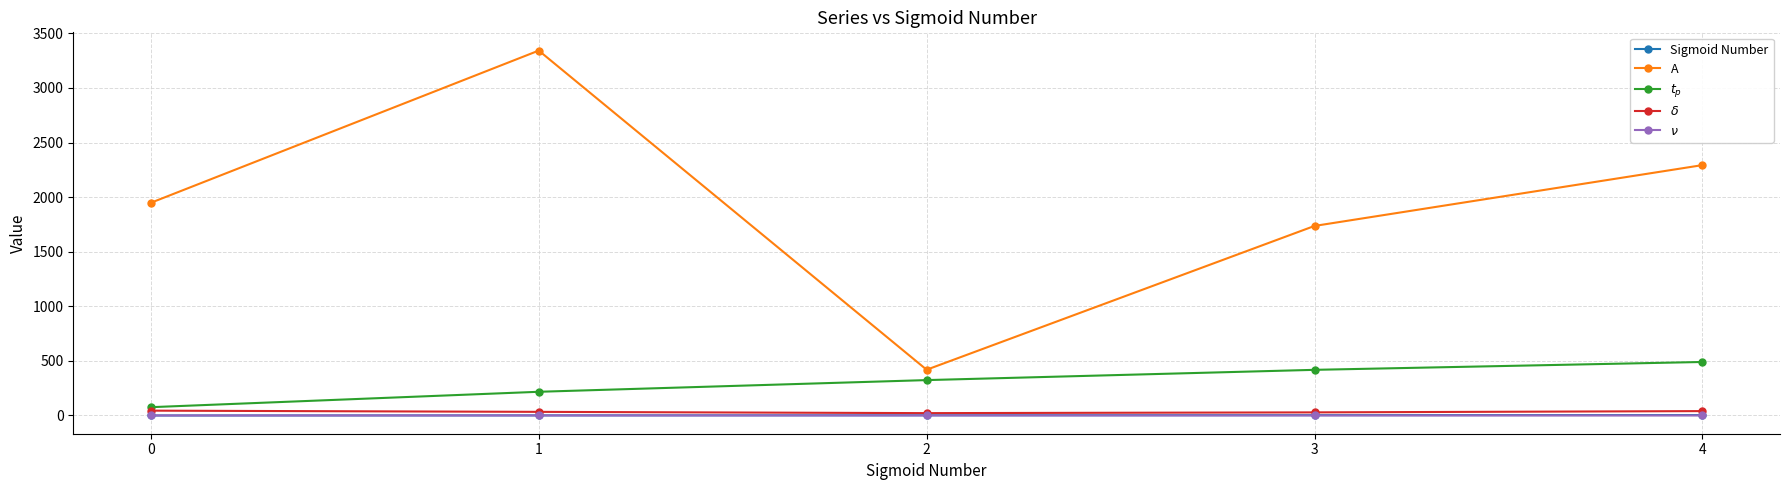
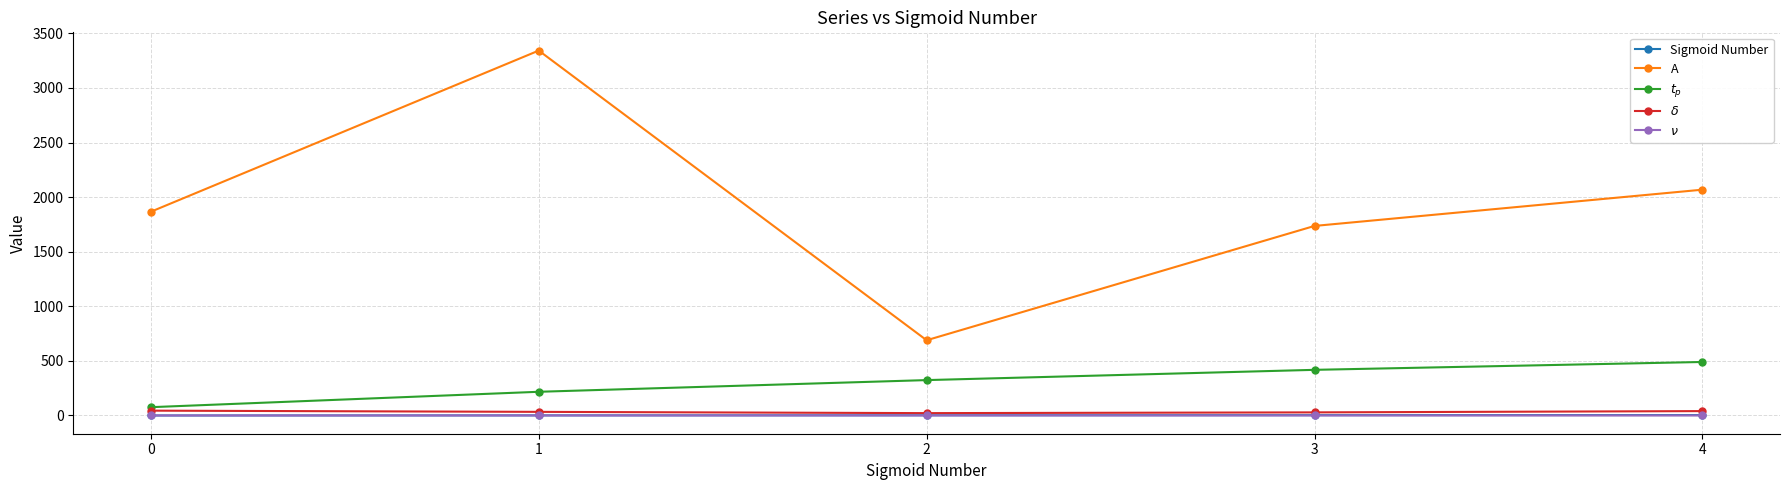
  {
    "A": {
-     "0": 1950,
+     "0": 1870,
      "1": 3340,
-     "2": 420,
+     "2": 690,
      "3": 1740,
-     "4": 2290
+     "4": 2070
    }
  }
